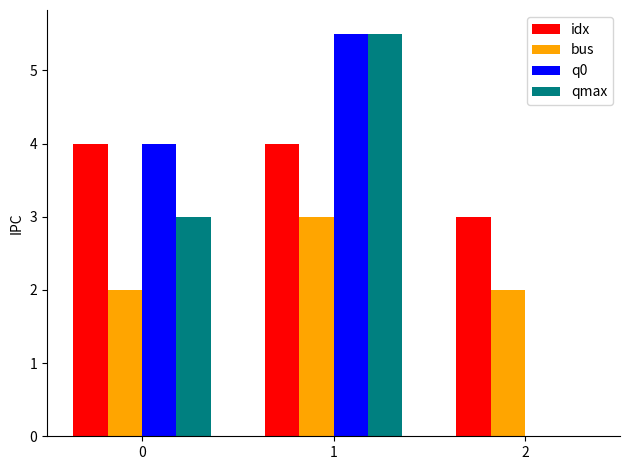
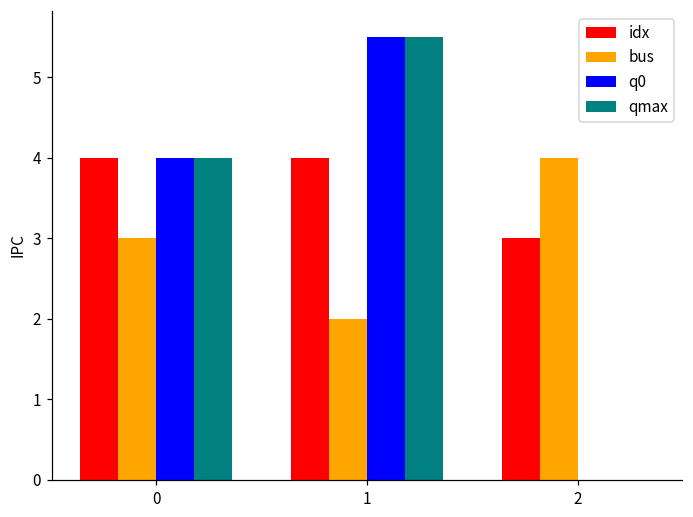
  {
    "idx": {
      "0": 4,
      "1": 4,
      "2": 3
    },
    "bus": {
-     "0": 2,
-     "1": 3,
-     "2": 2
+     "0": 3,
+     "1": 2,
+     "2": 4
    },
    "q0": {
      "0": 4,
      "1": 5.5
    },
    "qmax": {
-     "0": 3,
+     "0": 4,
      "1": 5.5
    }
  }
